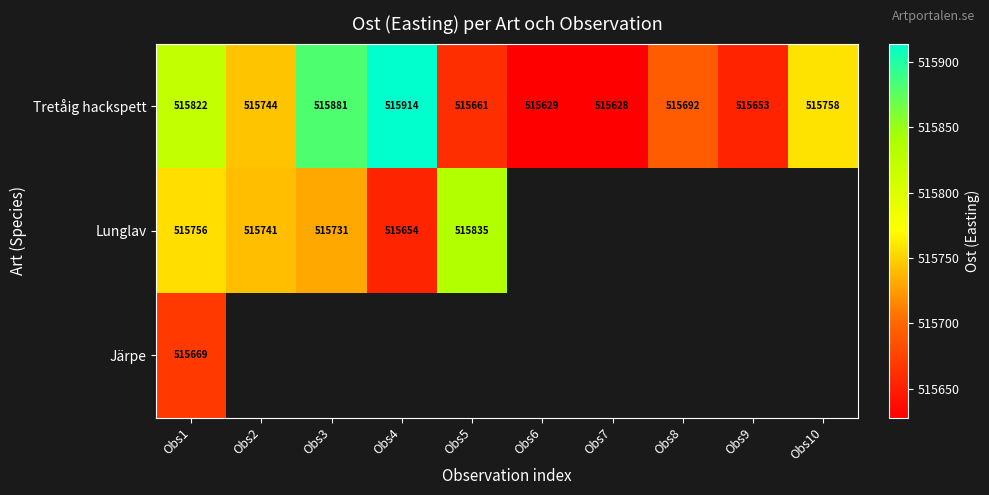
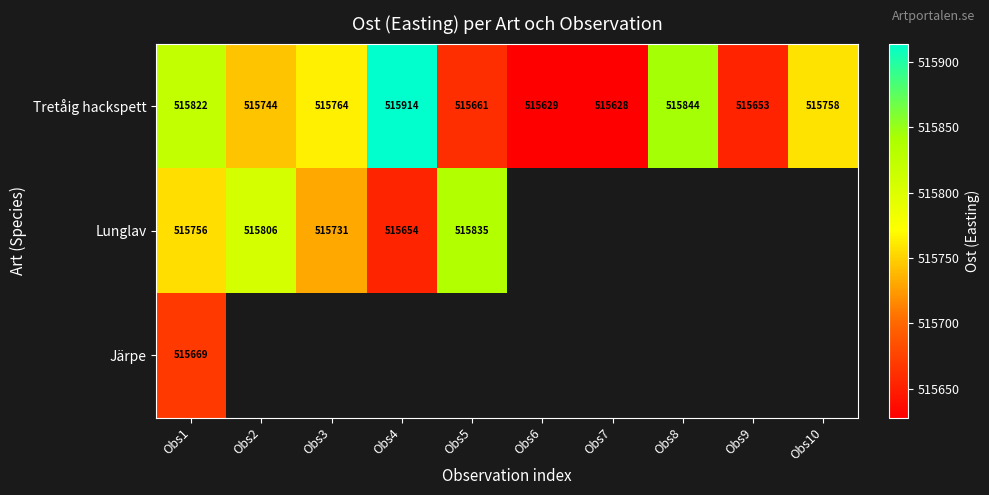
  {
    "Tretåig hackspett": {
      "Obs1": 515822,
      "Obs2": 515744,
-     "Obs3": 515881,
+     "Obs3": 515764,
      "Obs4": 515914,
      "Obs5": 515661,
      "Obs6": 515629,
      "Obs7": 515628,
-     "Obs8": 515692,
+     "Obs8": 515844,
      "Obs9": 515653,
      "Obs10": 515758
    },
    "Lunglav": {
      "Obs1": 515756,
-     "Obs2": 515741,
+     "Obs2": 515806,
      "Obs3": 515731,
      "Obs4": 515654,
      "Obs5": 515835
    },
    "Järpe": {
      "Obs1": 515669
    }
  }
